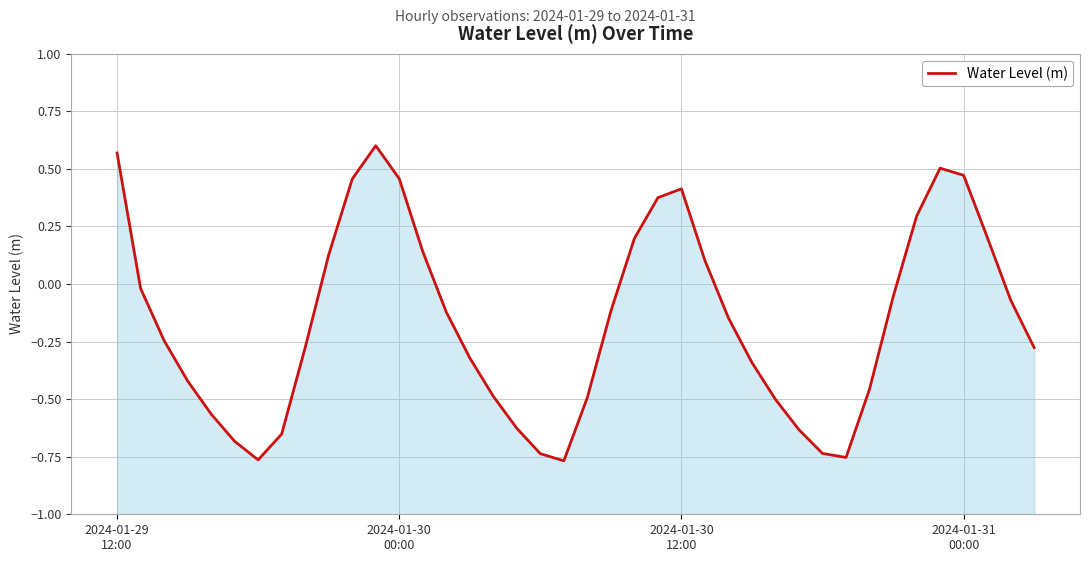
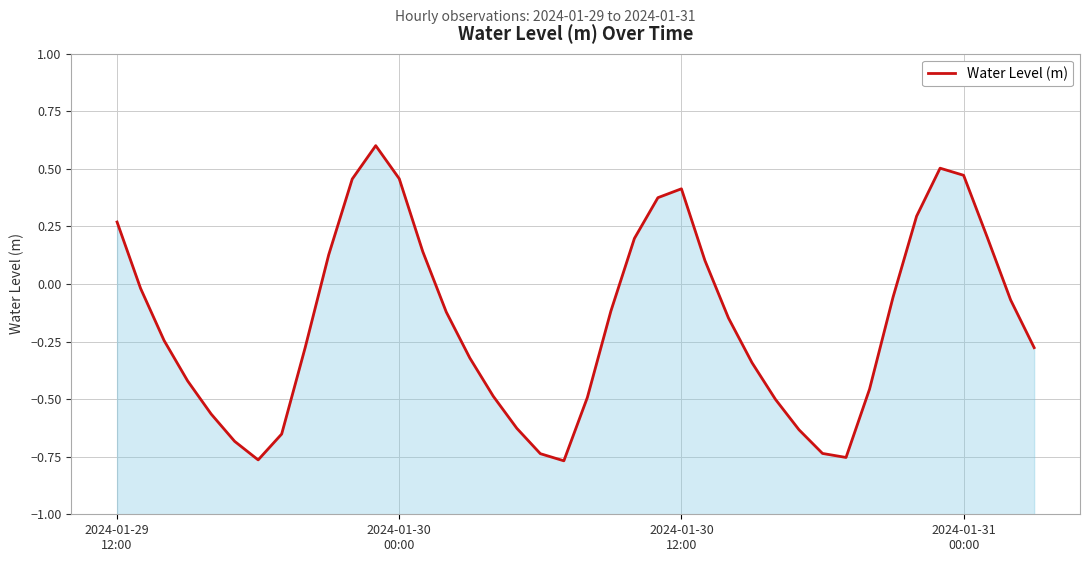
  {
-   "2024-01-29 12:00": 0.57,
+   "2024-01-29 12:00": 0.27,
    "2024-01-30 00:00": 0.46,
    "2024-01-30 12:00": 0.41,
    "2024-01-31 00:00": 0.47
  }
